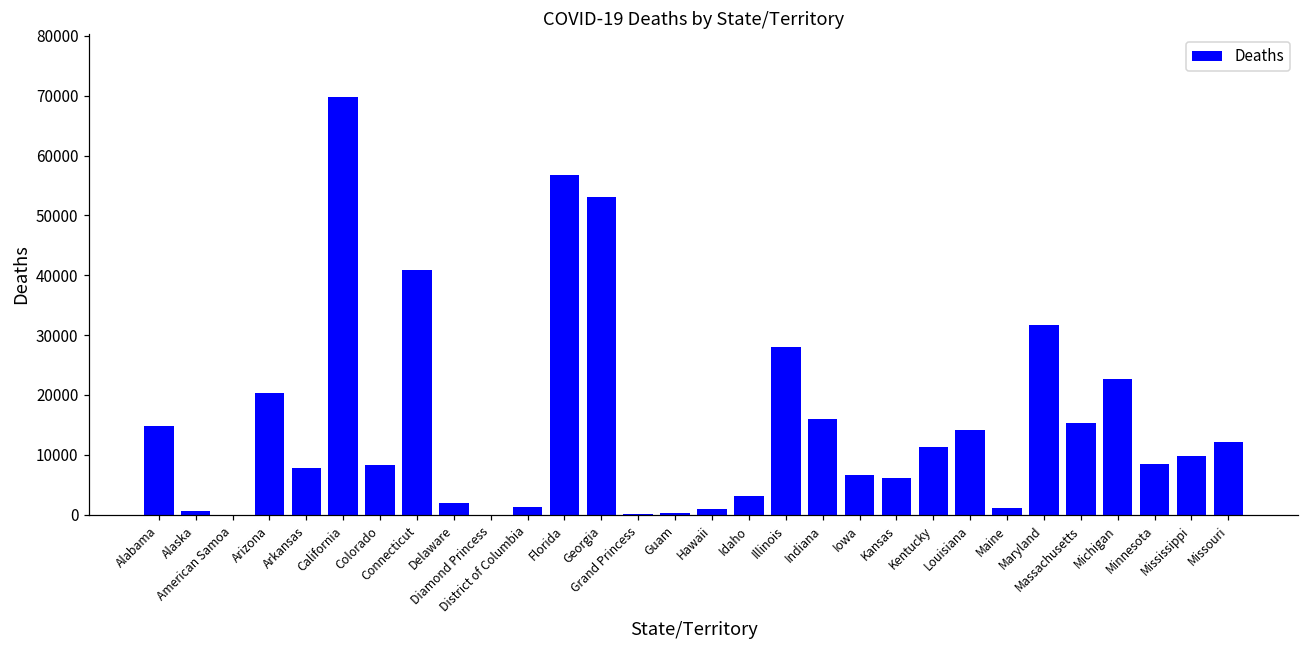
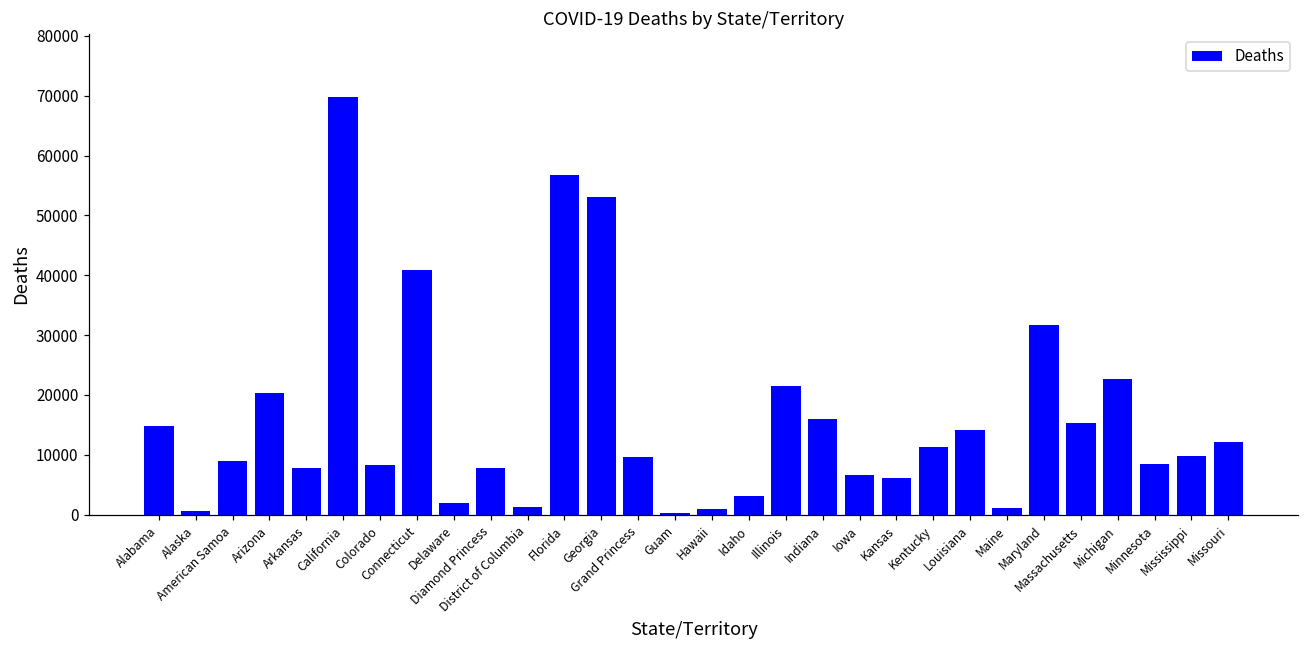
  {
    "Alabama": 15000,
    "Alaska": 1000,
-   "American Samoa": 0,
+   "American Samoa": 9000,
    "Arizona": 20000,
    "Arkansas": 8000,
    "California": 70000,
    "Colorado": 8000,
    "Connecticut": 41000,
    "Delaware": 2000,
-   "Diamond Princess": 0,
+   "Diamond Princess": 8000,
    "District of Columbia": 1000,
    "Florida": 57000,
    "Georgia": 53000,
-   "Grand Princess": 0,
+   "Grand Princess": 10000,
    "Hawaii": 1000,
    "Idaho": 3000,
-   "Illinois": 28000,
+   "Illinois": 22000,
    "Indiana": 16000,
    "Iowa": 7000,
    "Kansas": 6000,
    "Kentucky": 11000,
    "Louisiana": 14000,
    "Maine": 1000,
    "Maryland": 32000,
    "Massachusetts": 15000,
    "Michigan": 23000,
    "Minnesota": 8000,
    "Mississippi": 10000,
    "Missouri": 12000
  }
